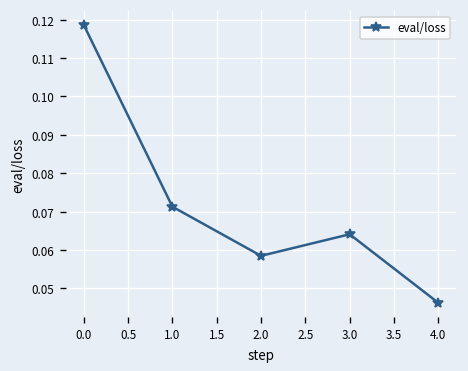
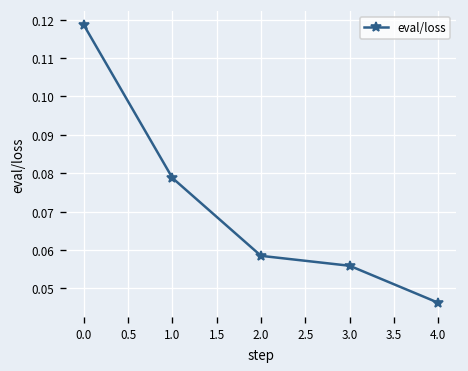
  {
    "0.0": 0.119,
-   "1.0": 0.071,
+   "1.0": 0.079,
    "2.0": 0.058,
-   "3.0": 0.064,
+   "3.0": 0.056,
    "4.0": 0.046
  }
